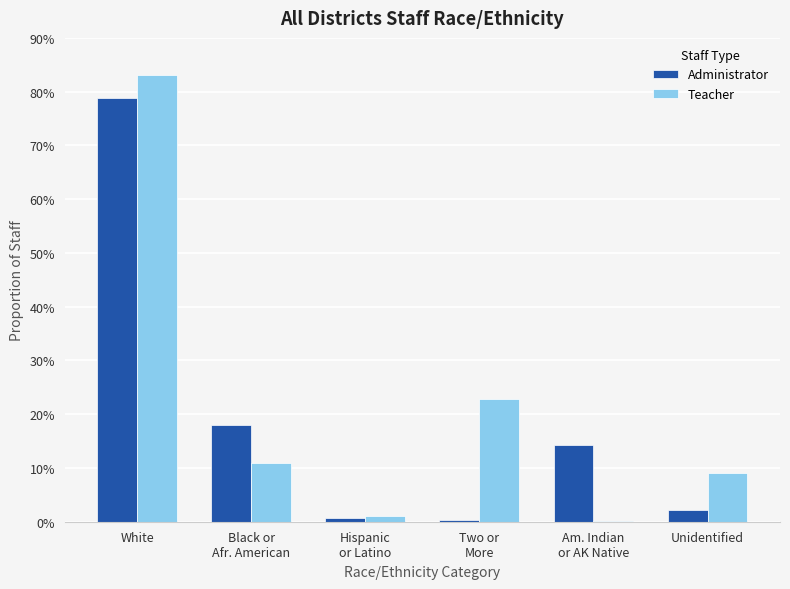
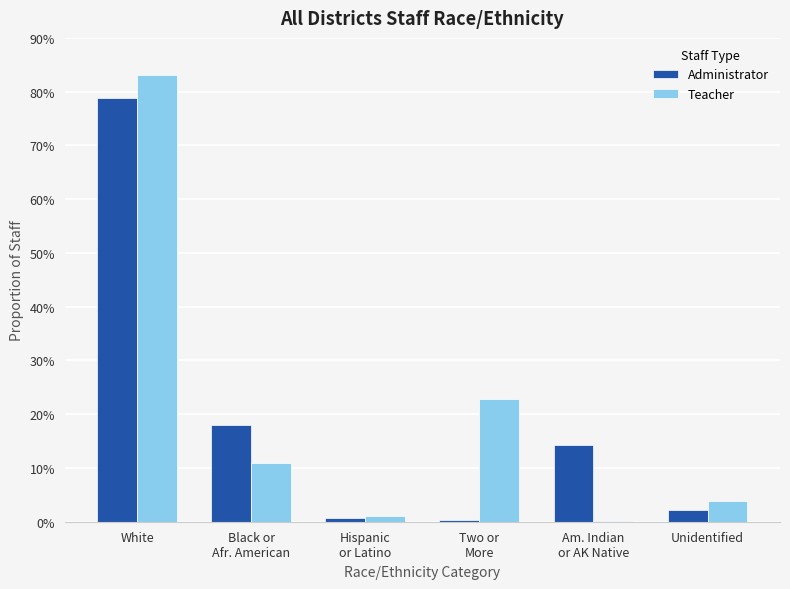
  {
    "Administrator": {
      "White": "79%",
      "Black or Afr. American": "18%",
      "Hispanic or Latino": "1%",
      "Am. Indian or AK Native": "14%",
      "Unidentified": "2%"
    },
    "Teacher": {
      "White": "83%",
      "Black or Afr. American": "11%",
      "Hispanic or Latino": "1%",
      "Two or More": "23%",
-     "Unidentified": "9%"
+     "Unidentified": "4%"
    }
  }
